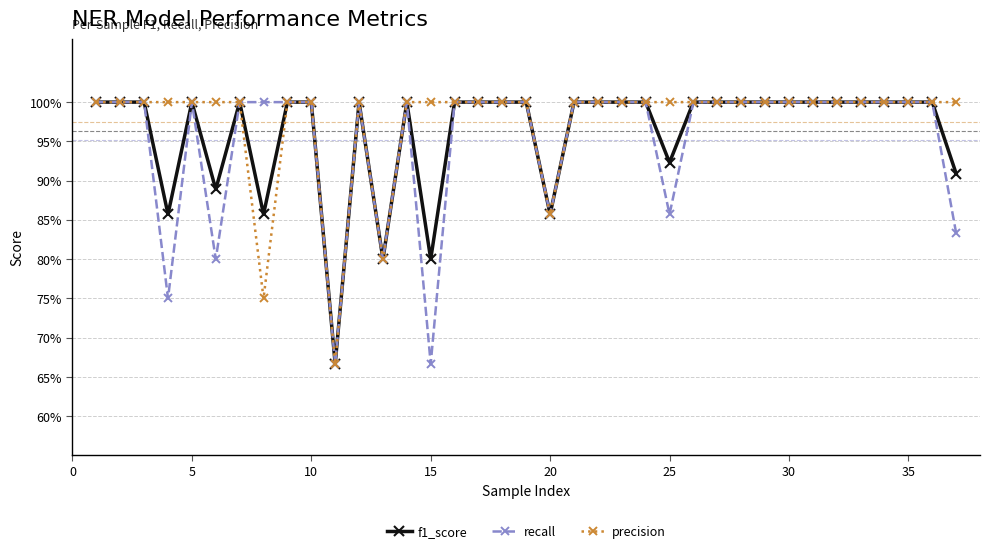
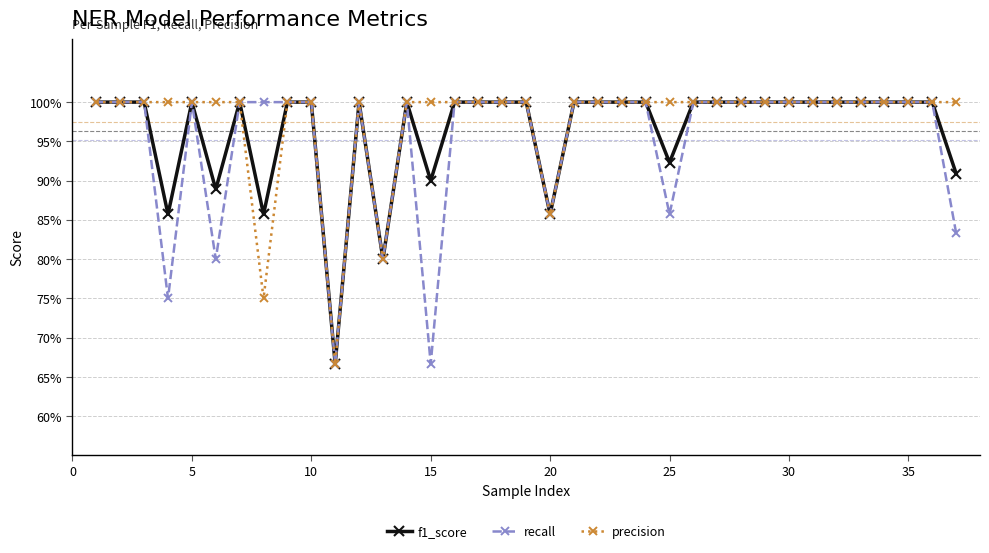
  {
    "f1_score": {
-     "15": "80%",
+     "15": "90%",
      "25": "92%"
    },
    "recall": {
      "15": "67%",
      "25": "86%"
    },
    "precision": {
      "15": "100%",
      "25": "100%"
    }
  }
